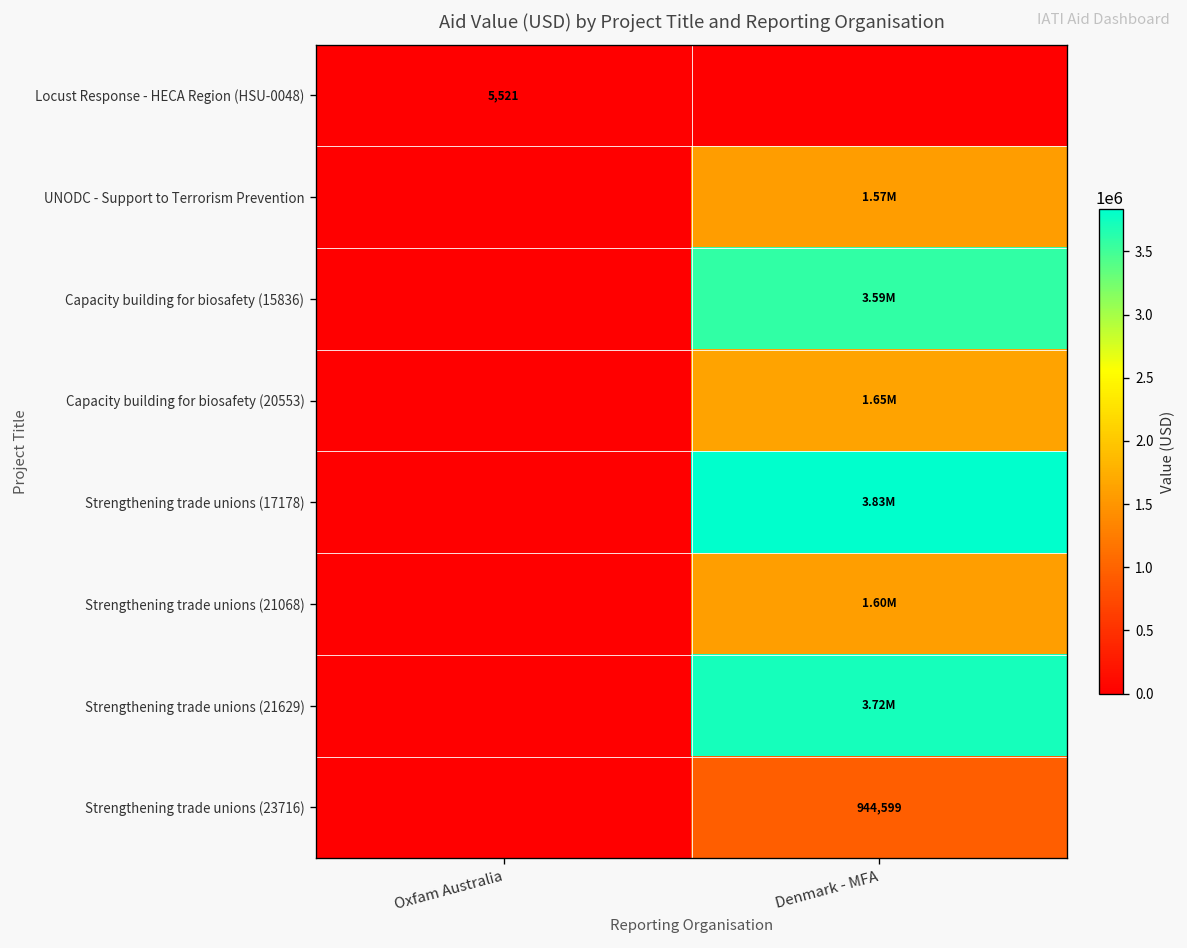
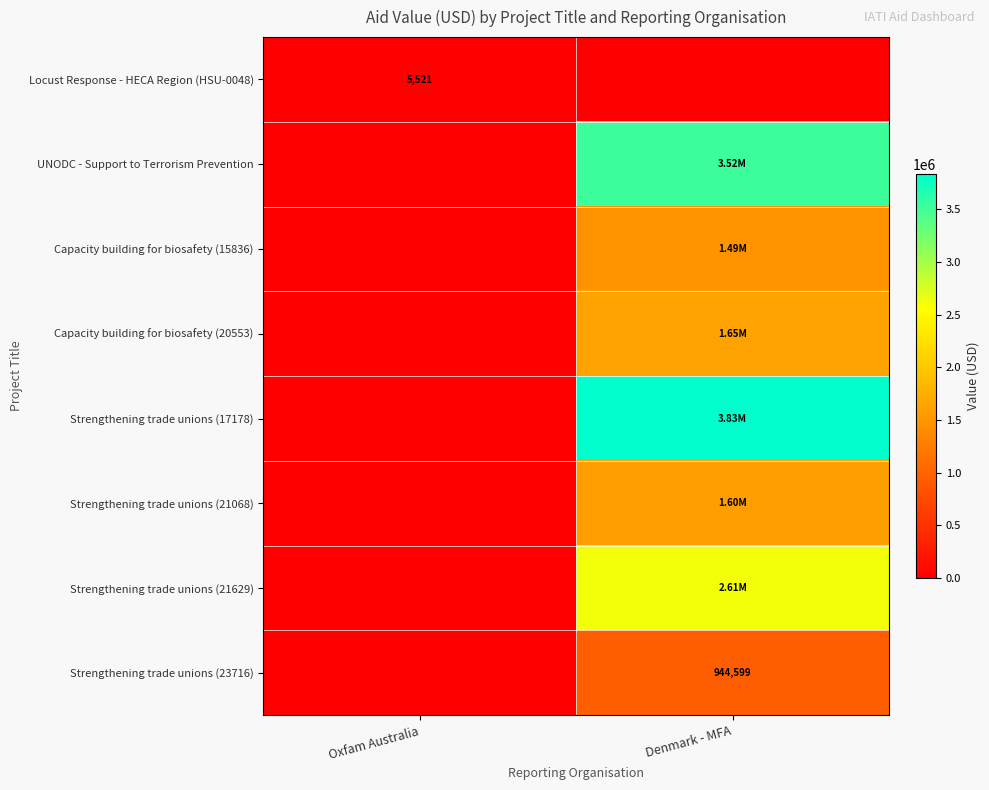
  {
    "Locust Response - HECA Region (HSU-0048)": {
      "Oxfam Australia": "5,521"
    },
    "UNODC - Support to Terrorism Prevention": {
-     "Denmark - MFA": "1.57M"
+     "Denmark - MFA": "3.52M"
    },
    "Capacity building for biosafety (15836)": {
-     "Denmark - MFA": "3.59M"
+     "Denmark - MFA": "1.49M"
    },
    "Capacity building for biosafety (20553)": {
      "Denmark - MFA": "1.65M"
    },
    "Strengthening trade unions (17178)": {
      "Denmark - MFA": "3.83M"
    },
    "Strengthening trade unions (21068)": {
      "Denmark - MFA": "1.60M"
    },
    "Strengthening trade unions (21629)": {
-     "Denmark - MFA": "3.72M"
+     "Denmark - MFA": "2.61M"
    },
    "Strengthening trade unions (23716)": {
      "Denmark - MFA": "944,599"
    }
  }
